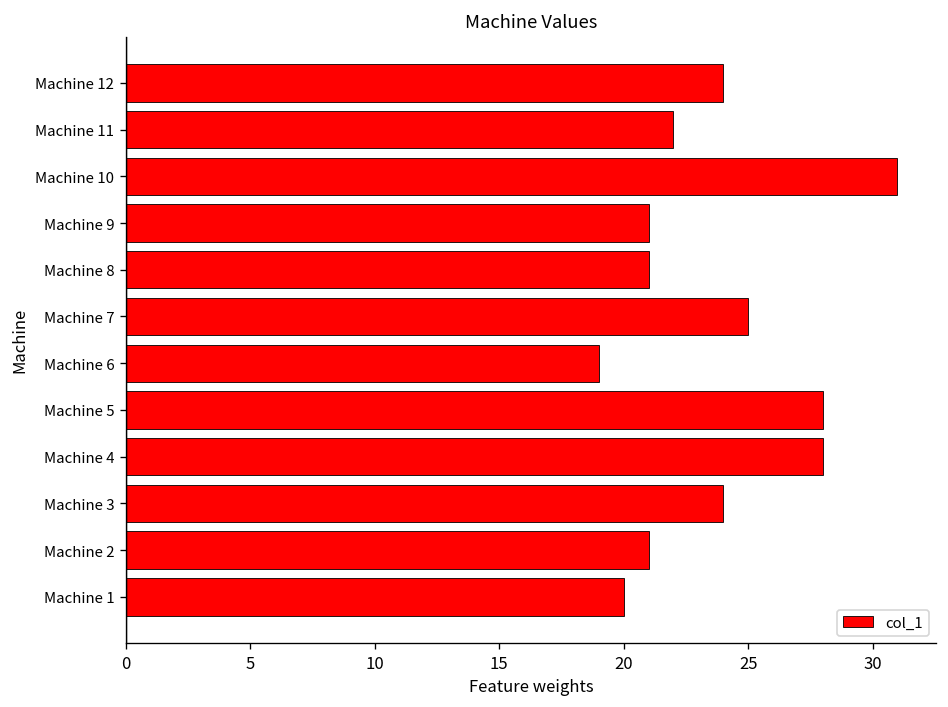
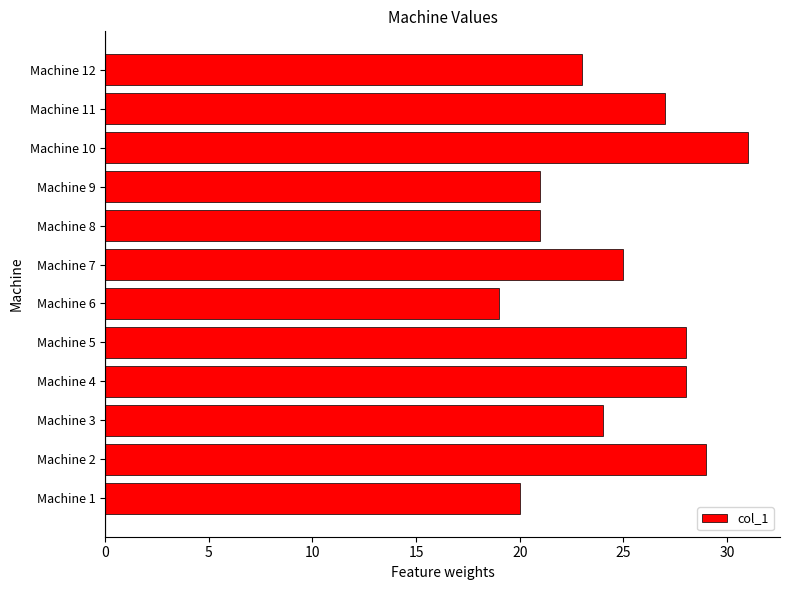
  {
-   "Machine 12": 24,
-   "Machine 11": 22,
+   "Machine 12": 23,
+   "Machine 11": 27,
    "Machine 10": 31,
    "Machine 9": 21,
    "Machine 8": 21,
    "Machine 7": 25,
    "Machine 6": 19,
    "Machine 5": 28,
    "Machine 4": 28,
    "Machine 3": 24,
-   "Machine 2": 21,
+   "Machine 2": 29,
    "Machine 1": 20
  }
